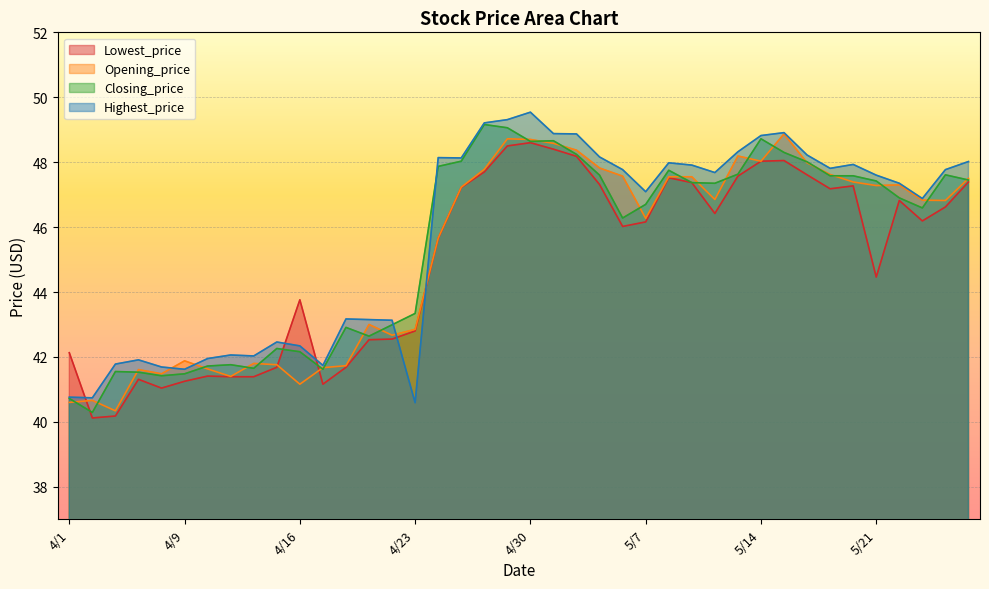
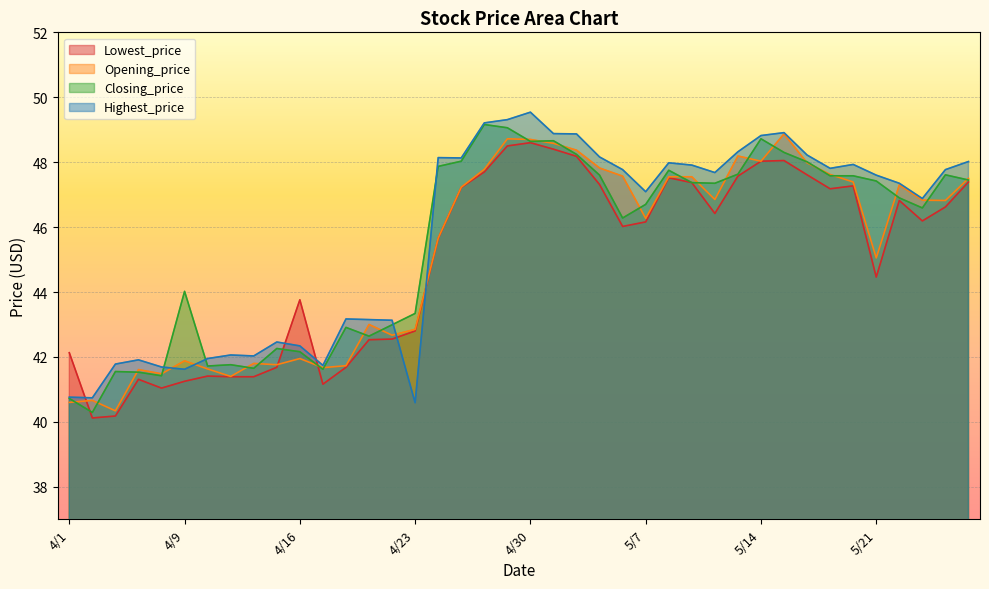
  {
    "Lowest_price": {
      "4/1": 42.1,
      "4/9": 41.3,
      "4/16": 43.8,
      "5/7": 46.2,
      "5/21": 44.5
    },
    "Opening_price": {
      "4/1": 40.6,
      "4/9": 41.9,
-     "4/16": 41.2,
+     "4/16": 42.0,
      "5/7": 46.3,
-     "5/21": 47.3
+     "5/21": 45.1
    },
    "Closing_price": {
-     "4/9": 41.5,
+     "4/9": 44.0,
      "4/16": 42.2,
      "4/23": 43.3,
      "5/7": 46.7,
      "5/14": 48.7,
      "5/21": 47.4
    },
    "Highest_price": {
      "4/9": 41.6,
      "4/16": 42.3,
      "4/23": 40.6,
      "4/30": 49.5,
      "5/7": 47.1,
      "5/14": 48.8,
      "5/21": 47.6
    }
  }
